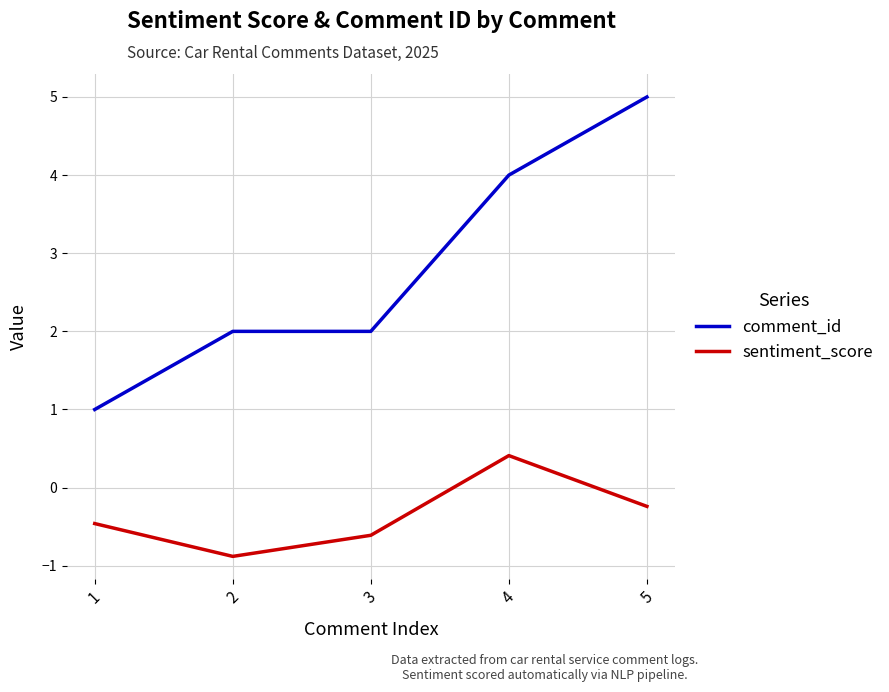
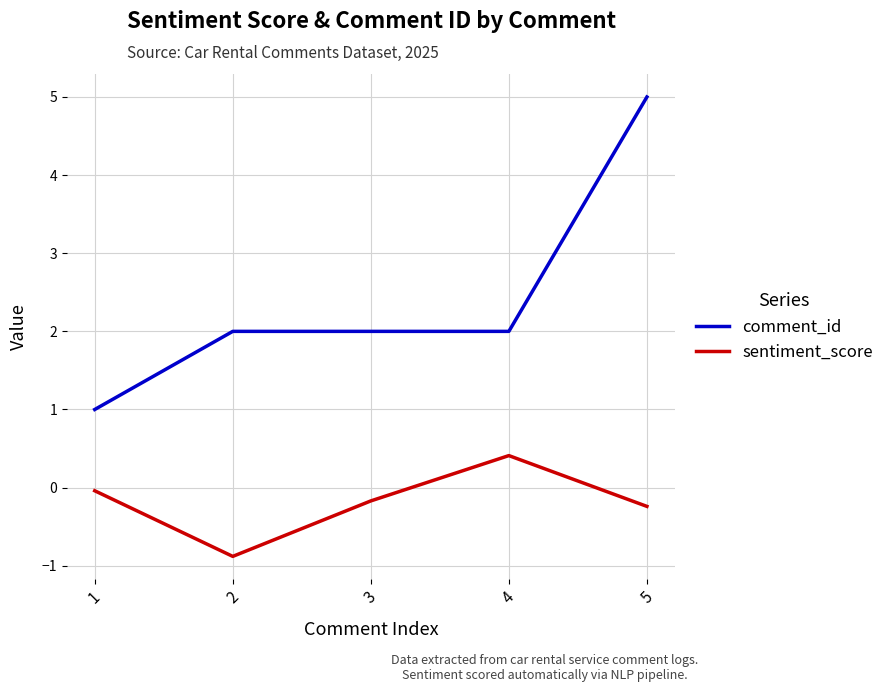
  {
    "comment_id": {
      "1": 1,
      "2": 2,
      "3": 2,
-     "4": 4,
+     "4": 2,
      "5": 5
    },
    "sentiment_score": {
-     "1": -0.5,
+     "1": 0.0,
      "2": -0.9,
-     "3": -0.6,
+     "3": -0.2,
      "4": 0.4,
      "5": -0.2
    }
  }
